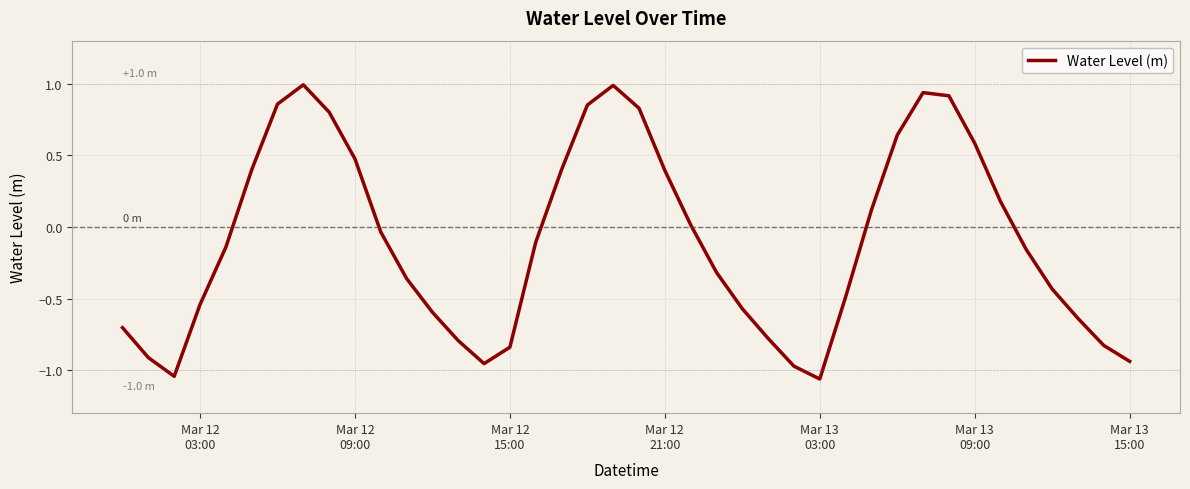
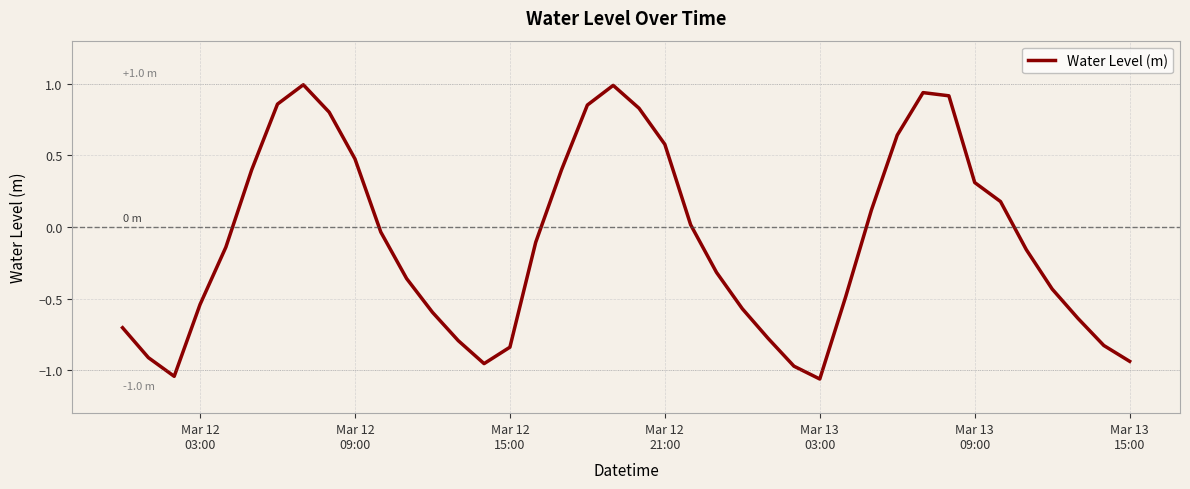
  {
    "Mar 12 03:00": -0.54,
    "Mar 12 09:00": 0.47,
    "Mar 12 15:00": -0.84,
-   "Mar 12 21:00": 0.39,
+   "Mar 12 21:00": 0.58,
    "Mar 13 03:00": -1.06,
-   "Mar 13 09:00": 0.58,
+   "Mar 13 09:00": 0.31,
    "Mar 13 15:00": -0.94
  }
